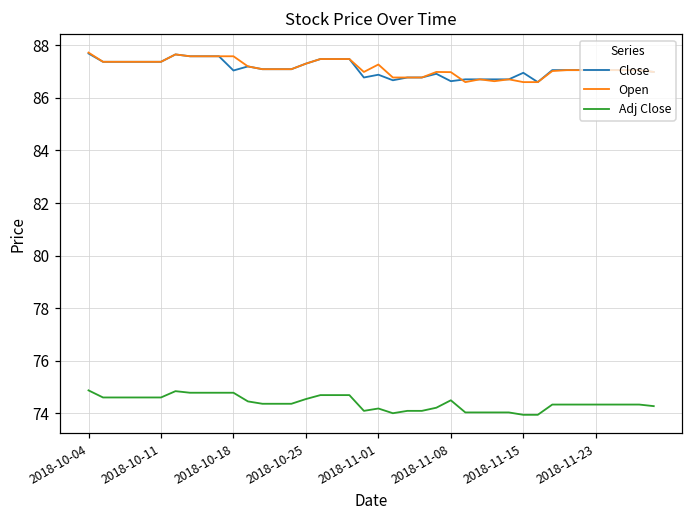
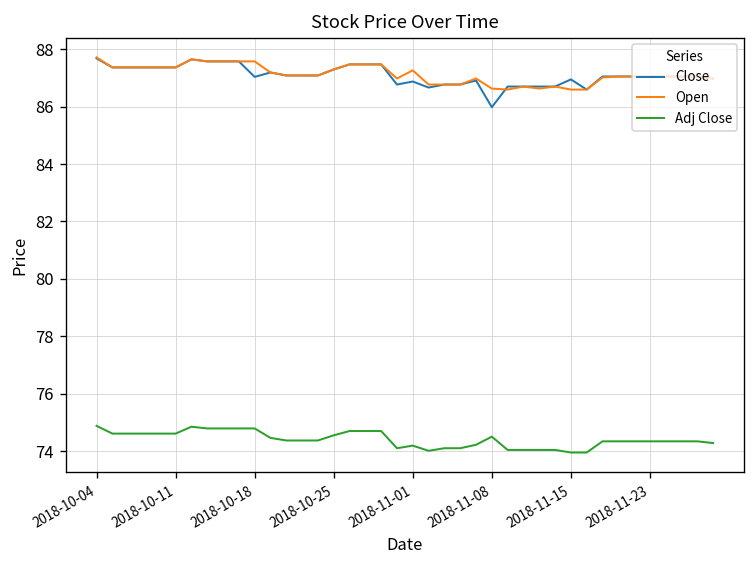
  {
    "Close": {
      "2018-10-18": 87.0,
      "2018-11-01": 86.9,
-     "2018-11-08": 86.6,
+     "2018-11-08": 86.0,
      "2018-11-15": 87.0
    },
    "Open": {
      "2018-10-18": 87.6,
      "2018-11-01": 87.3,
-     "2018-11-08": 87.0,
+     "2018-11-08": 86.6,
      "2018-11-15": 86.6
    },
    "Adj Close": {
      "2018-10-04": 74.9,
      "2018-10-11": 74.6,
      "2018-10-18": 74.8,
      "2018-10-25": 74.5,
      "2018-11-01": 74.2,
      "2018-11-08": 74.5,
      "2018-11-15": 73.9,
      "2018-11-23": 74.3
    }
  }
